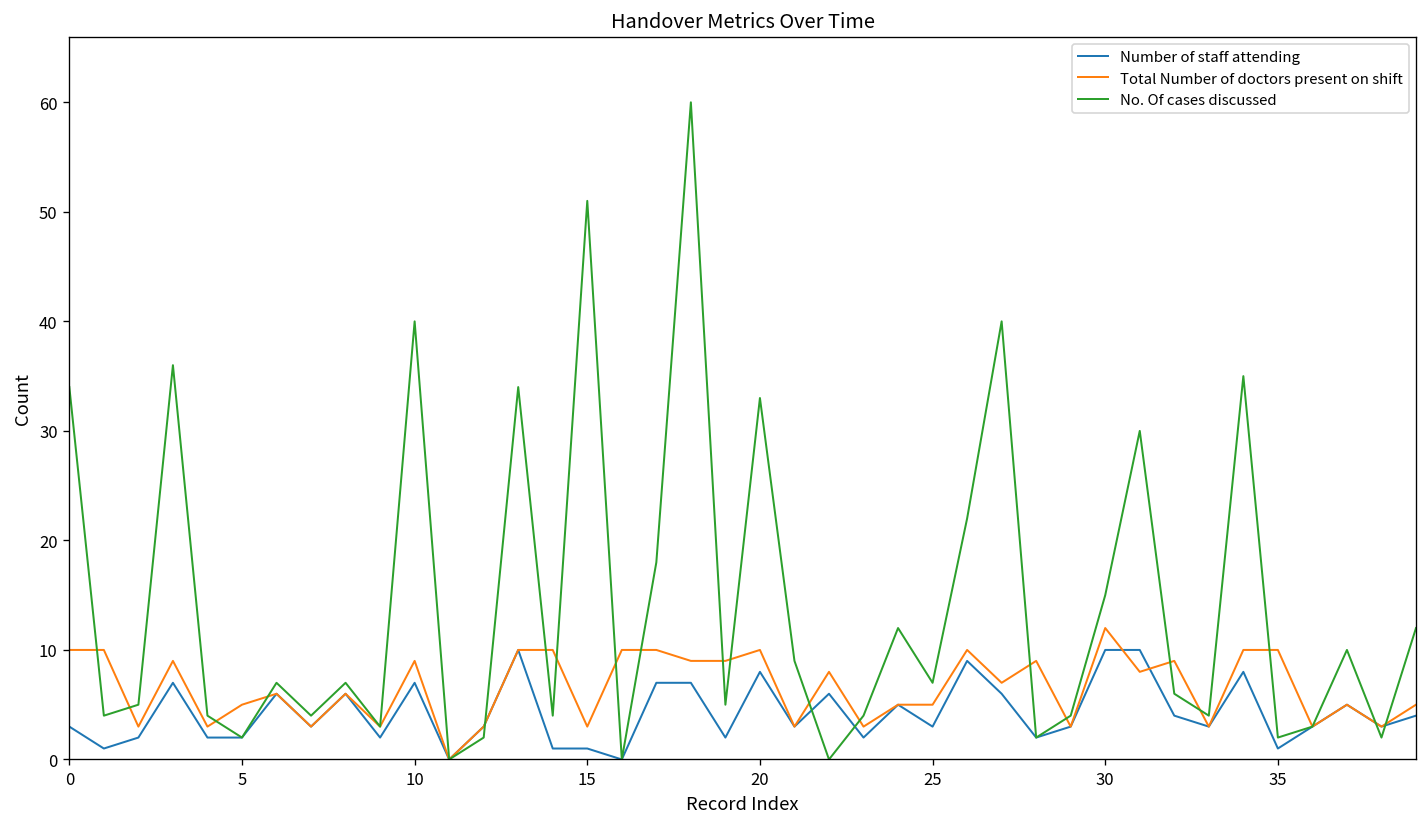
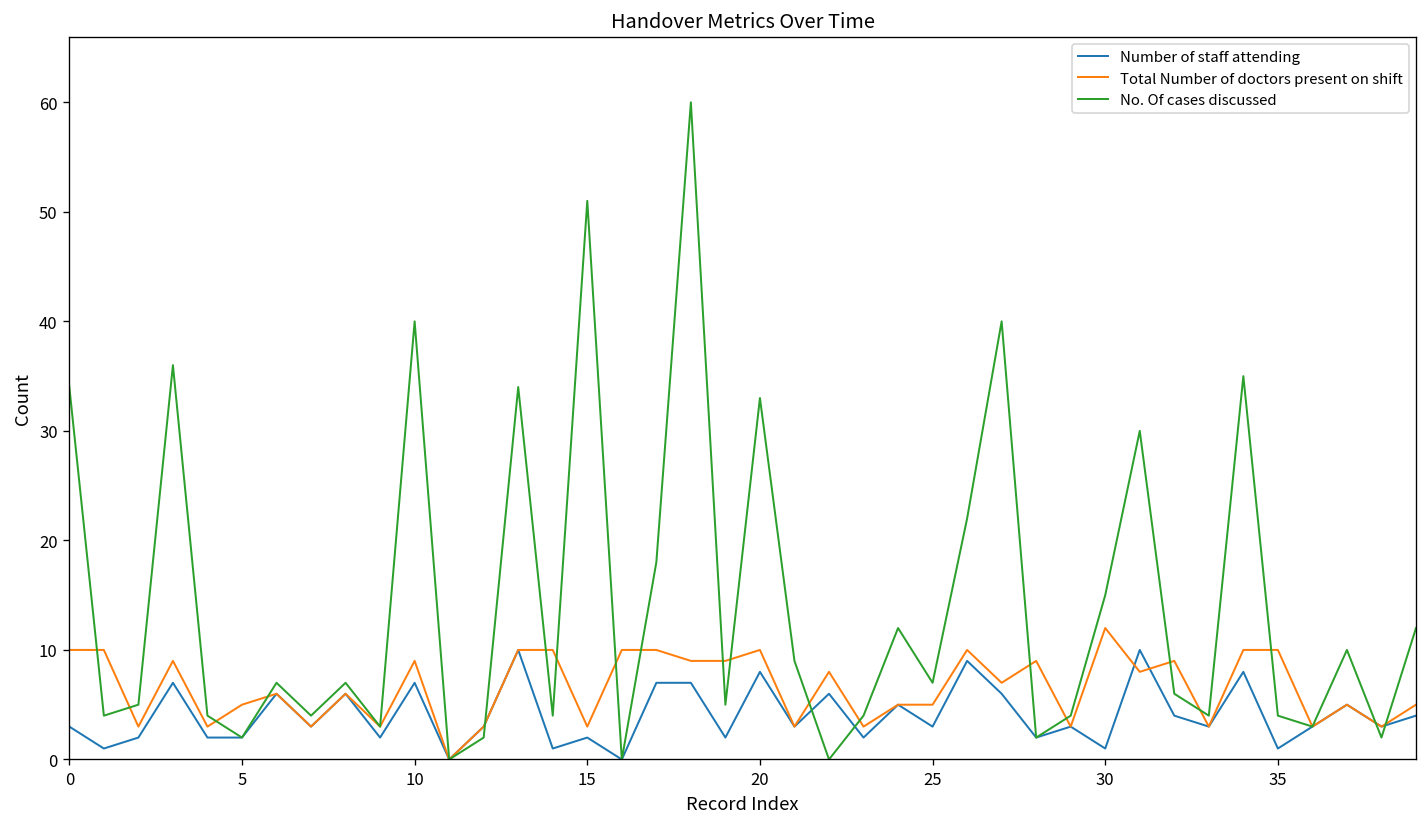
  {
    "Number of staff attending": {
      "0": 3,
      "10": 7,
-     "15": 1,
+     "15": 2,
      "20": 8,
      "25": 3,
-     "30": 10,
+     "30": 1,
      "35": 1
    },
    "Total Number of doctors present on shift": {
      "0": 10,
      "5": 5,
      "10": 9,
      "15": 3,
      "20": 10,
      "25": 5,
      "30": 12,
      "35": 10
    },
    "No. Of cases discussed": {
      "0": 34,
      "10": 40,
      "15": 51,
      "20": 33,
      "25": 7,
      "30": 15,
-     "35": 2
+     "35": 4
    }
  }
